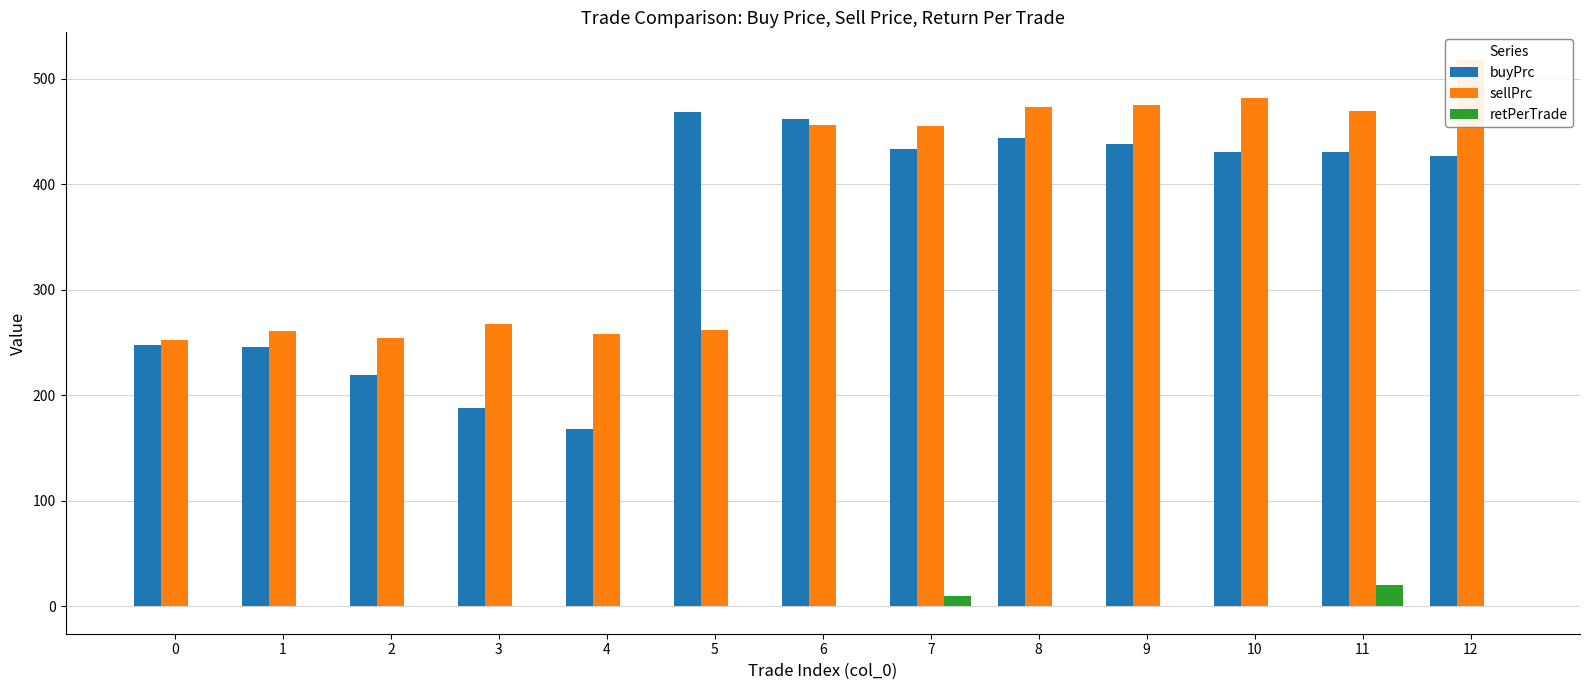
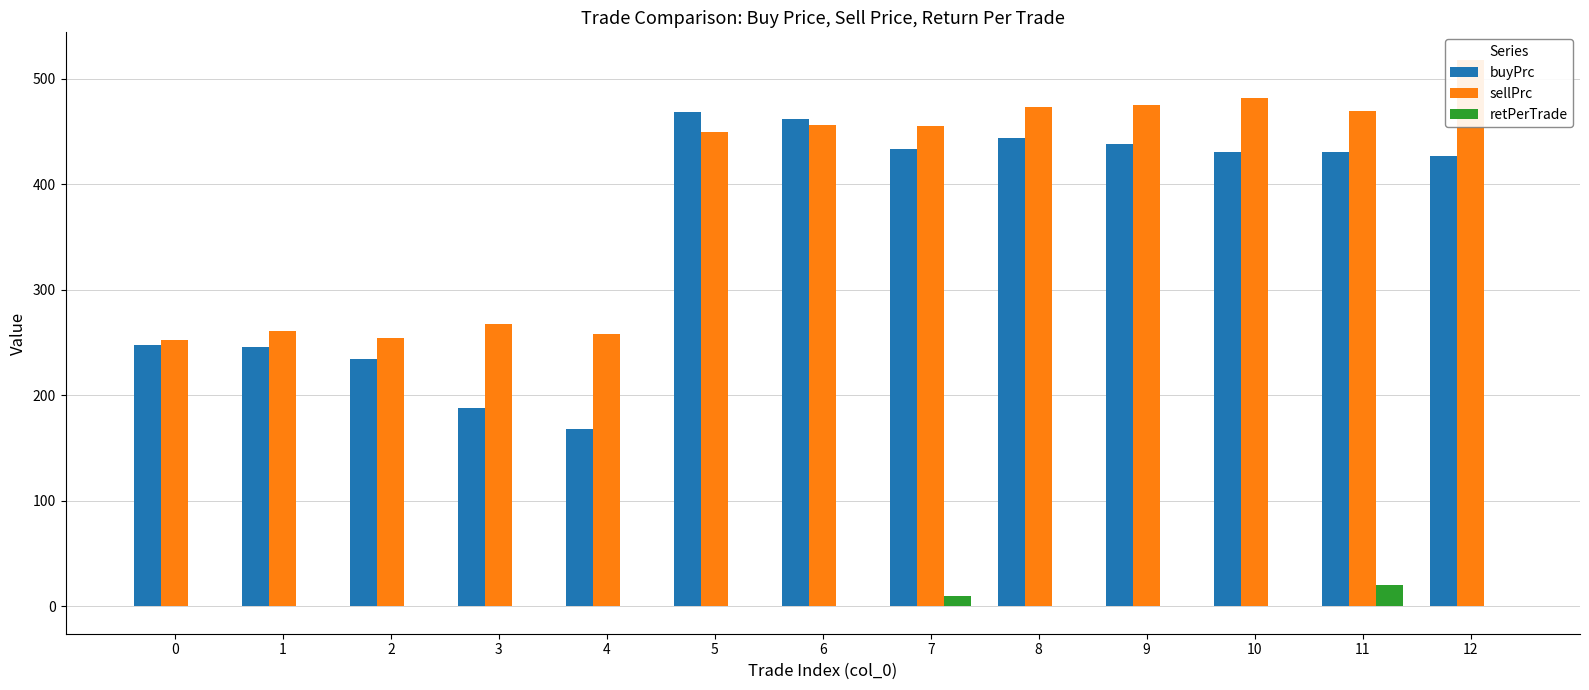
  {
    "buyPrc": {
      "0": 248,
      "1": 246,
-     "2": 219,
+     "2": 235,
      "3": 188,
      "4": 168,
      "5": 469,
      "6": 462,
      "7": 433,
      "8": 444,
      "9": 438,
      "10": 431,
      "11": 431,
      "12": 427
    },
    "sellPrc": {
      "0": 252,
      "1": 261,
      "2": 254,
      "3": 268,
      "4": 258,
-     "5": 262,
+     "5": 450,
      "6": 457,
      "7": 455,
      "8": 473,
      "9": 475,
      "10": 482,
      "11": 469
    },
    "retPerTrade": {
      "7": 10,
      "11": 21
    }
  }
